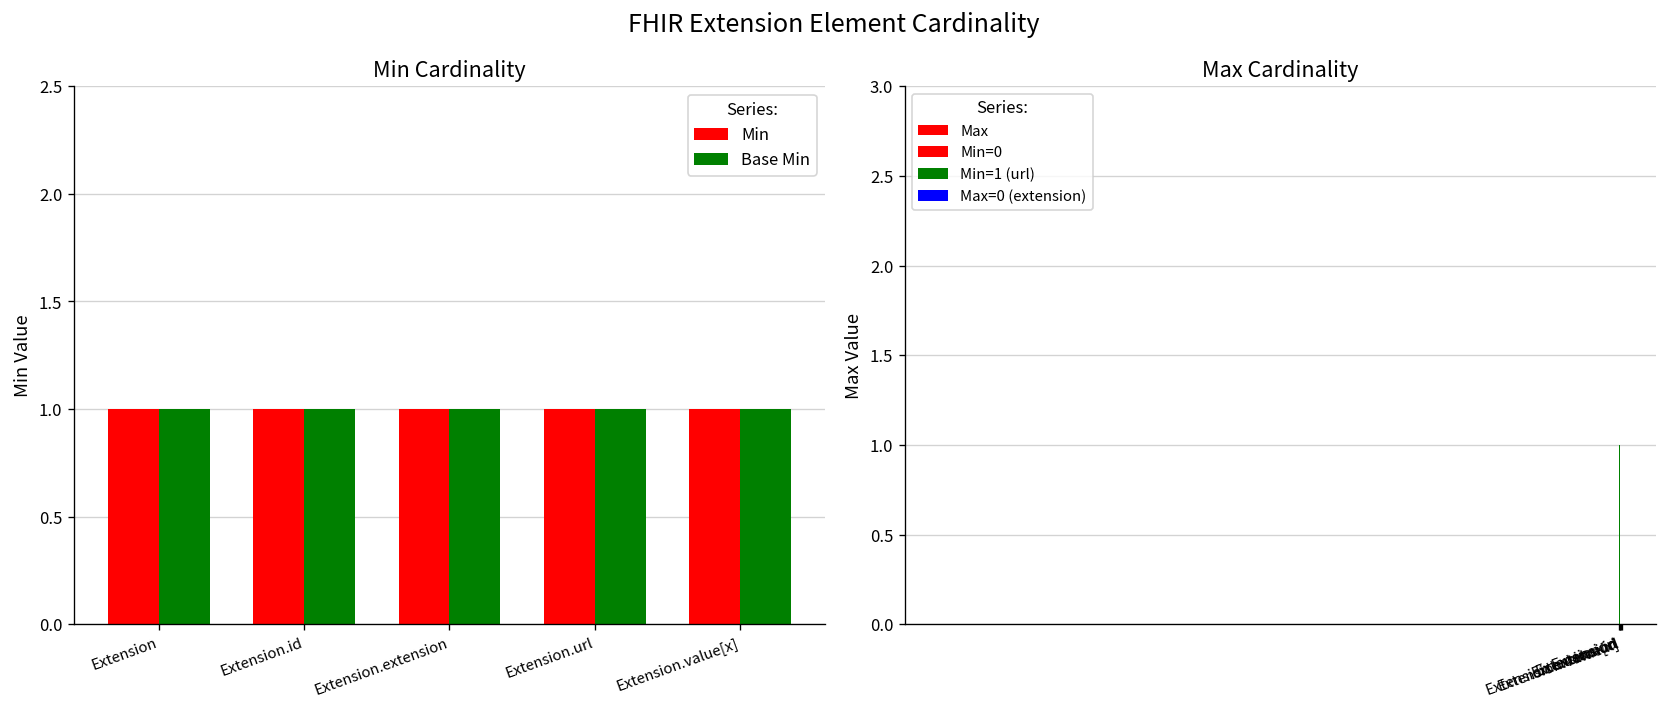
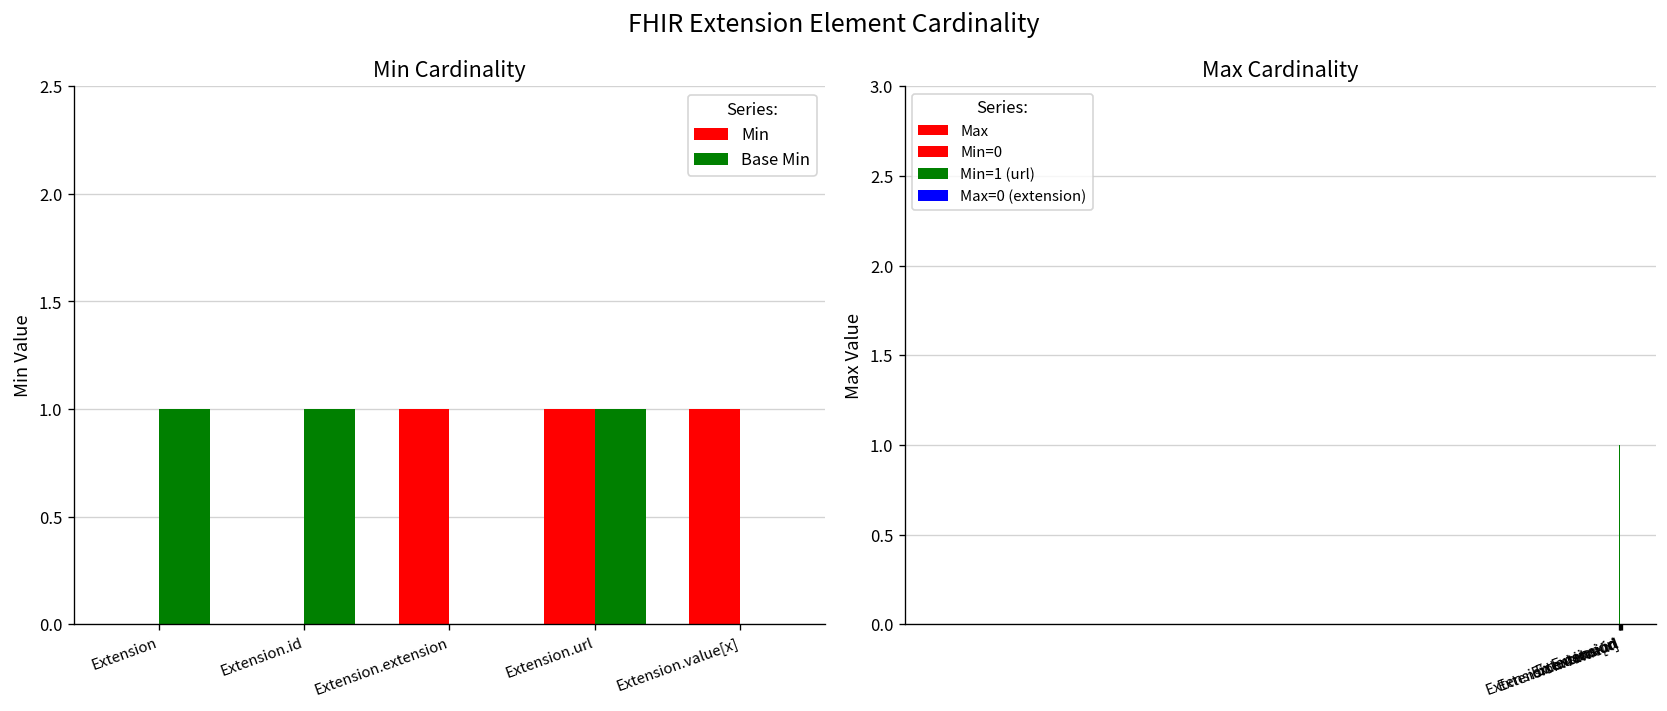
  {
    "Min Cardinality": {
      "Min": {
-       "Extension": 1,
-       "Extension.id": 1,
+       "Extension": 0,
+       "Extension.id": 0,
        "Extension.extension": 1,
        "Extension.url": 1,
        "Extension.value[x]": 1
      },
      "Base Min": {
        "Extension": 1,
        "Extension.id": 1,
-       "Extension.extension": 1,
+       "Extension.extension": 0,
        "Extension.url": 1,
-       "Extension.value[x]": 1
+       "Extension.value[x]": 0
      }
    },
    "Max Cardinality": {
      "Max": {
        "Extension.id": 1.00,
        "Extension.extension": 0.00,
        "Extension.url": 3.00,
        "Extension.value[x]": 1.00
      }
    }
  }
